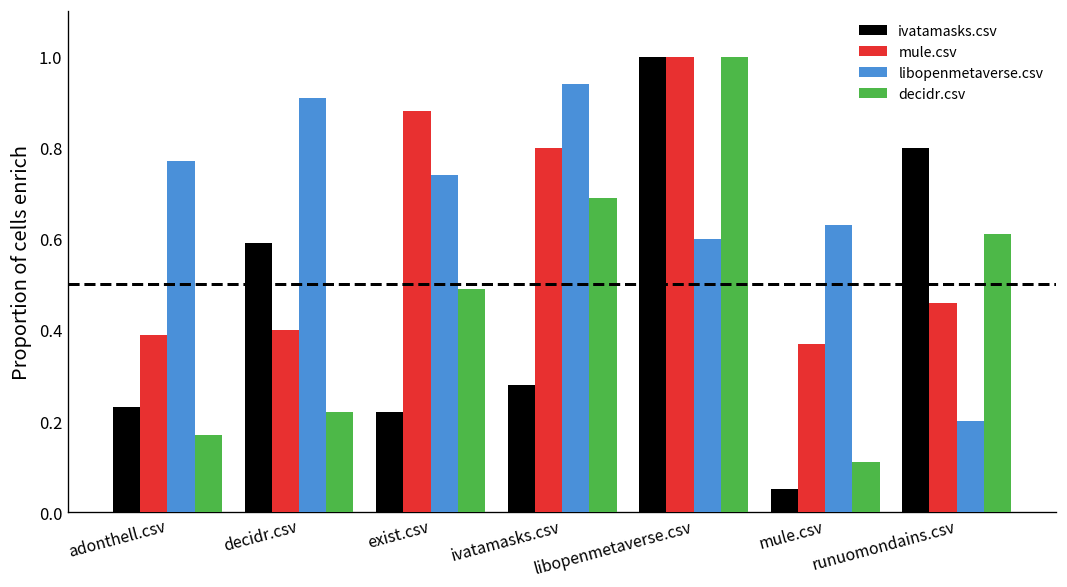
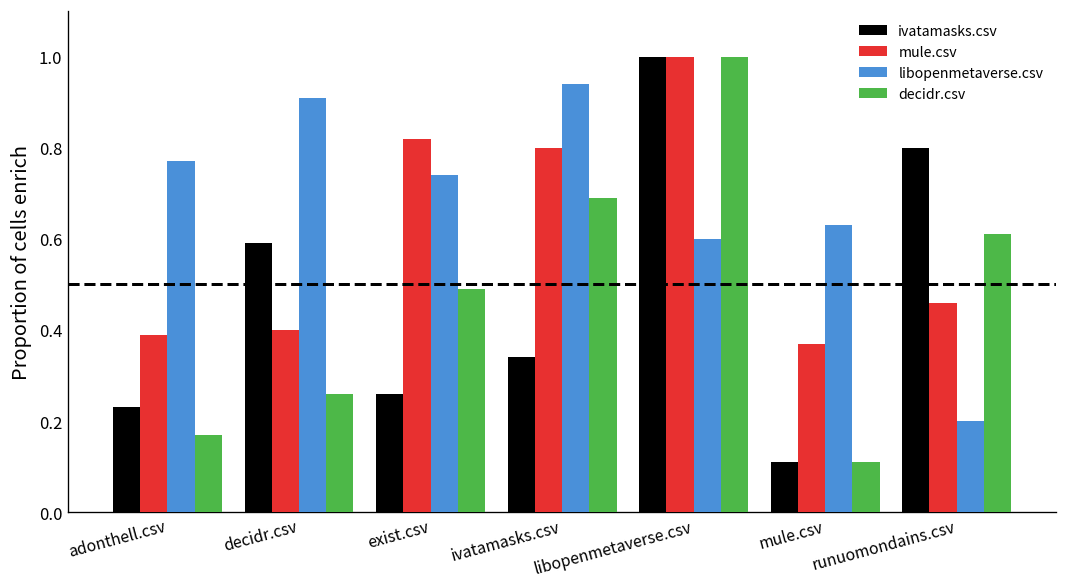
  {
    "ivatamasks.csv": {
      "adonthell.csv": 0.23,
      "decidr.csv": 0.59,
-     "exist.csv": 0.22,
-     "ivatamasks.csv": 0.28,
+     "exist.csv": 0.26,
+     "ivatamasks.csv": 0.34,
      "libopenmetaverse.csv": 1.00,
-     "mule.csv": 0.05,
+     "mule.csv": 0.11,
      "runuomondains.csv": 0.80
    },
    "mule.csv": {
      "adonthell.csv": 0.39,
      "decidr.csv": 0.40,
-     "exist.csv": 0.88,
+     "exist.csv": 0.82,
      "ivatamasks.csv": 0.80,
      "libopenmetaverse.csv": 1.00,
      "mule.csv": 0.37,
      "runuomondains.csv": 0.46
    },
    "libopenmetaverse.csv": {
      "adonthell.csv": 0.77,
      "decidr.csv": 0.91,
      "exist.csv": 0.74,
      "ivatamasks.csv": 0.94,
      "libopenmetaverse.csv": 0.60,
      "mule.csv": 0.63,
      "runuomondains.csv": 0.20
    },
    "decidr.csv": {
      "adonthell.csv": 0.17,
-     "decidr.csv": 0.22,
+     "decidr.csv": 0.26,
      "exist.csv": 0.49,
      "ivatamasks.csv": 0.69,
      "libopenmetaverse.csv": 1.00,
      "mule.csv": 0.11,
      "runuomondains.csv": 0.61
    }
  }
